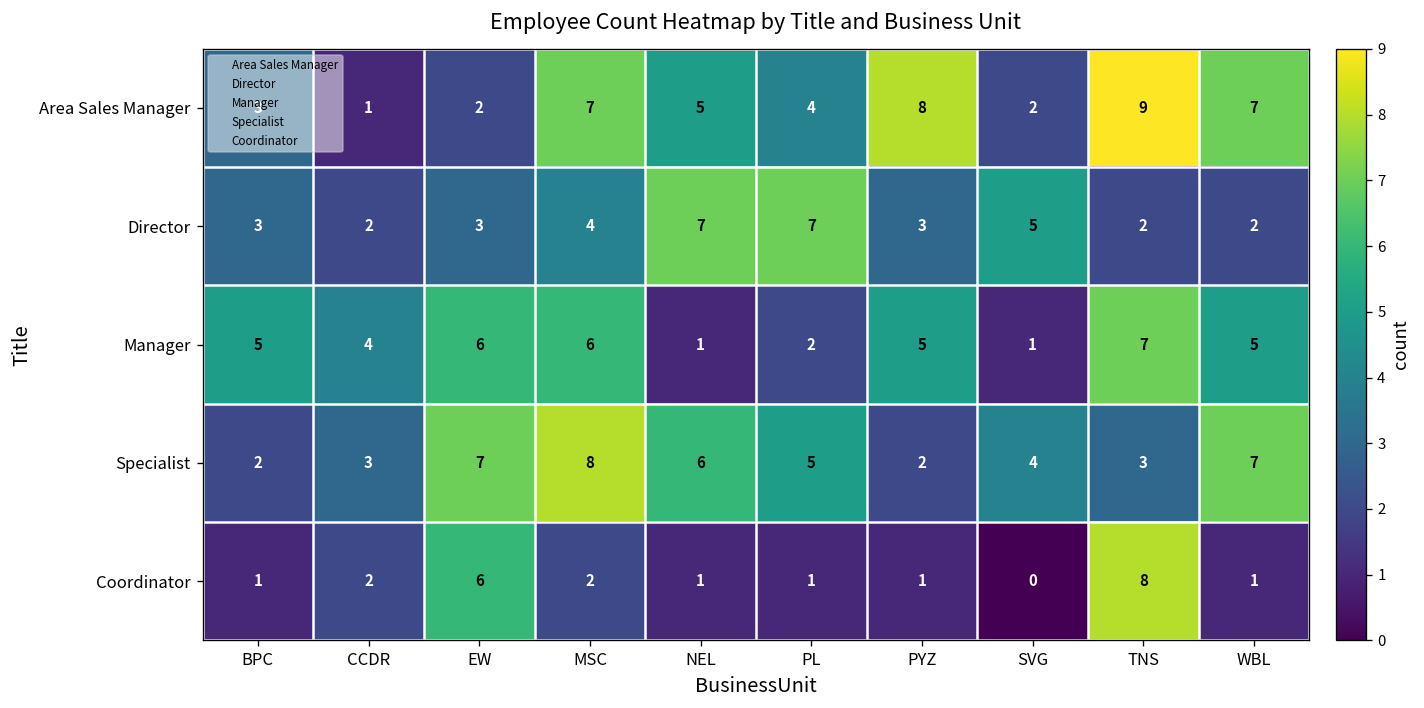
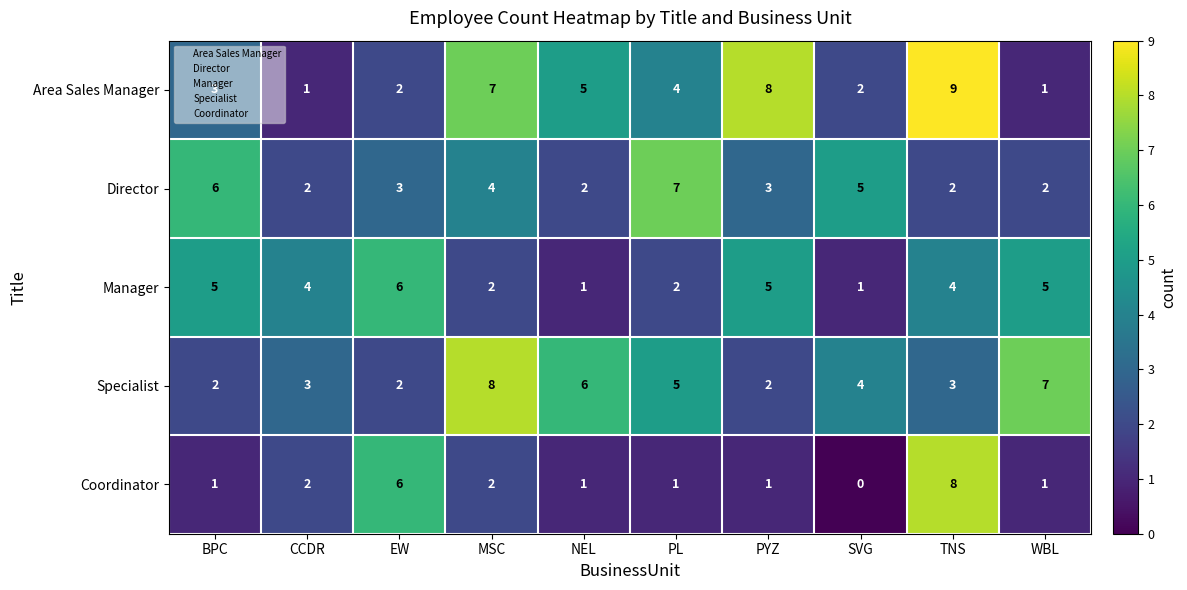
  {
    "Area Sales Manager": {
      "CCDR": 1,
      "EW": 2,
      "MSC": 7,
      "NEL": 5,
      "PL": 4,
      "PYZ": 8,
      "SVG": 2,
      "TNS": 9,
-     "WBL": 7
+     "WBL": 1
    },
    "Director": {
-     "BPC": 3,
+     "BPC": 6,
      "CCDR": 2,
      "EW": 3,
      "MSC": 4,
-     "NEL": 7,
+     "NEL": 2,
      "PL": 7,
      "PYZ": 3,
      "SVG": 5,
      "TNS": 2,
      "WBL": 2
    },
    "Manager": {
      "BPC": 5,
      "CCDR": 4,
      "EW": 6,
-     "MSC": 6,
+     "MSC": 2,
      "NEL": 1,
      "PL": 2,
      "PYZ": 5,
      "SVG": 1,
-     "TNS": 7,
+     "TNS": 4,
      "WBL": 5
    },
    "Specialist": {
      "BPC": 2,
      "CCDR": 3,
-     "EW": 7,
+     "EW": 2,
      "MSC": 8,
      "NEL": 6,
      "PL": 5,
      "PYZ": 2,
      "SVG": 4,
      "TNS": 3,
      "WBL": 7
    },
    "Coordinator": {
      "BPC": 1,
      "CCDR": 2,
      "EW": 6,
      "MSC": 2,
      "NEL": 1,
      "PL": 1,
      "PYZ": 1,
      "SVG": 0,
      "TNS": 8,
      "WBL": 1
    }
  }
